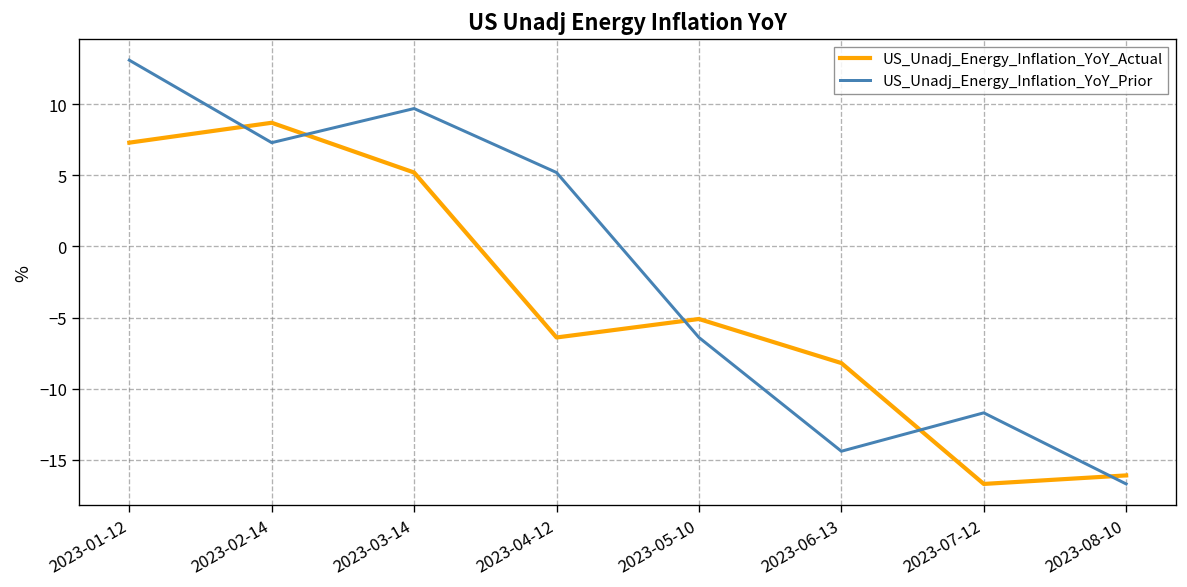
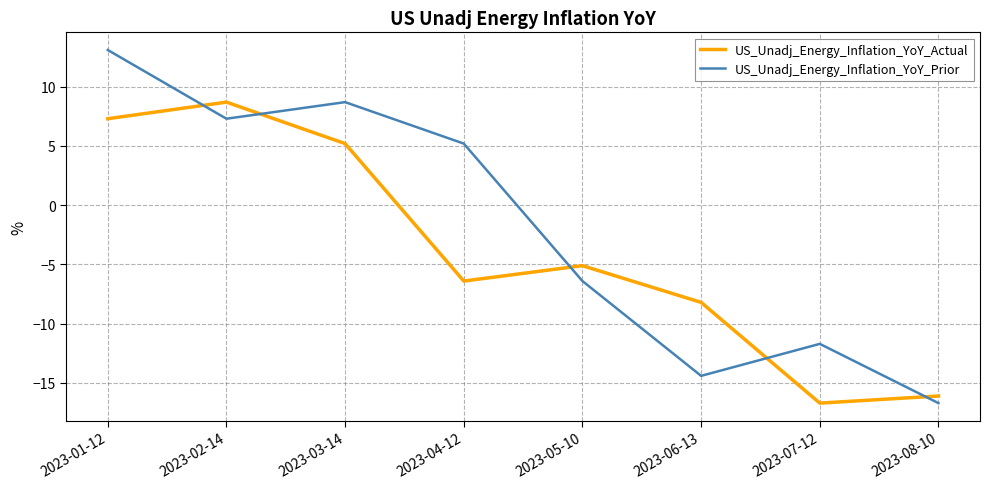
  {
    "US_Unadj_Energy_Inflation_YoY_Actual": {
      "2023-01-12": 7.3,
      "2023-02-14": 8.7,
      "2023-03-14": 5.2,
      "2023-04-12": -6.4,
      "2023-05-10": -5.1,
      "2023-06-13": -8.2,
      "2023-07-12": -16.7,
      "2023-08-10": -16.1
    },
    "US_Unadj_Energy_Inflation_YoY_Prior": {
      "2023-01-12": 13.1,
      "2023-02-14": 7.3,
-     "2023-03-14": 9.7,
+     "2023-03-14": 8.7,
      "2023-04-12": 5.2,
      "2023-05-10": -6.4,
      "2023-06-13": -14.4,
      "2023-07-12": -11.7,
      "2023-08-10": -16.7
    }
  }
